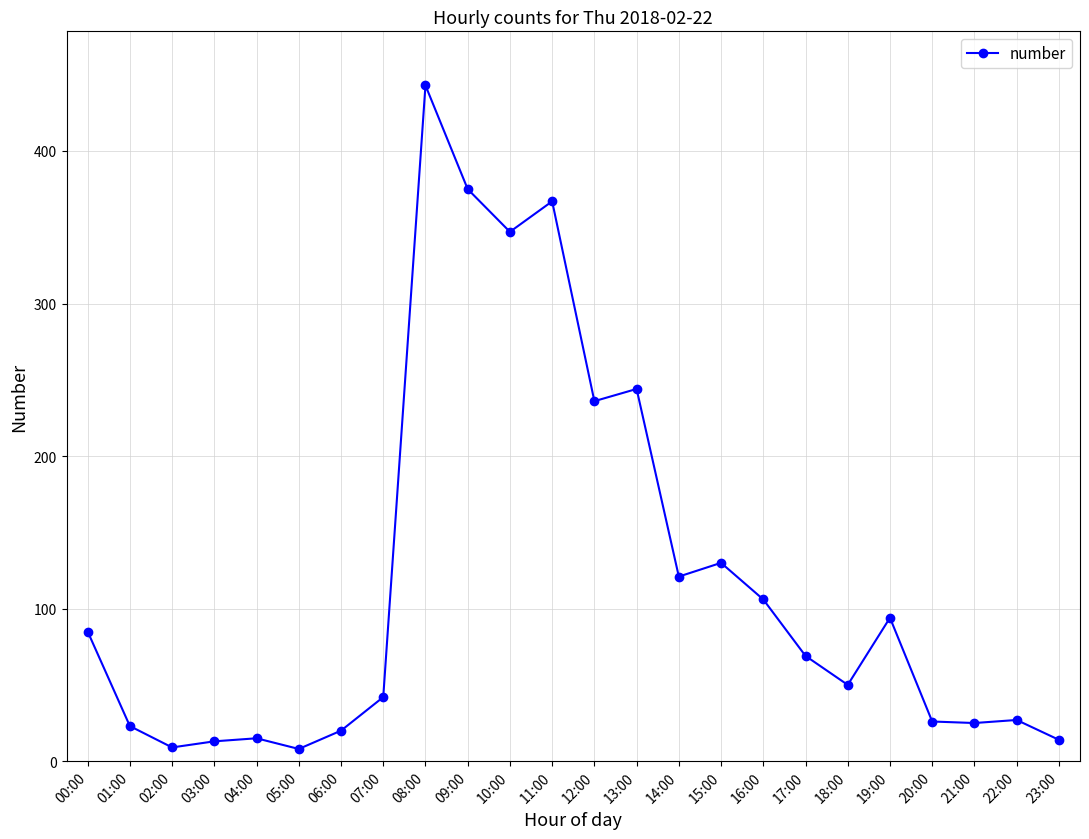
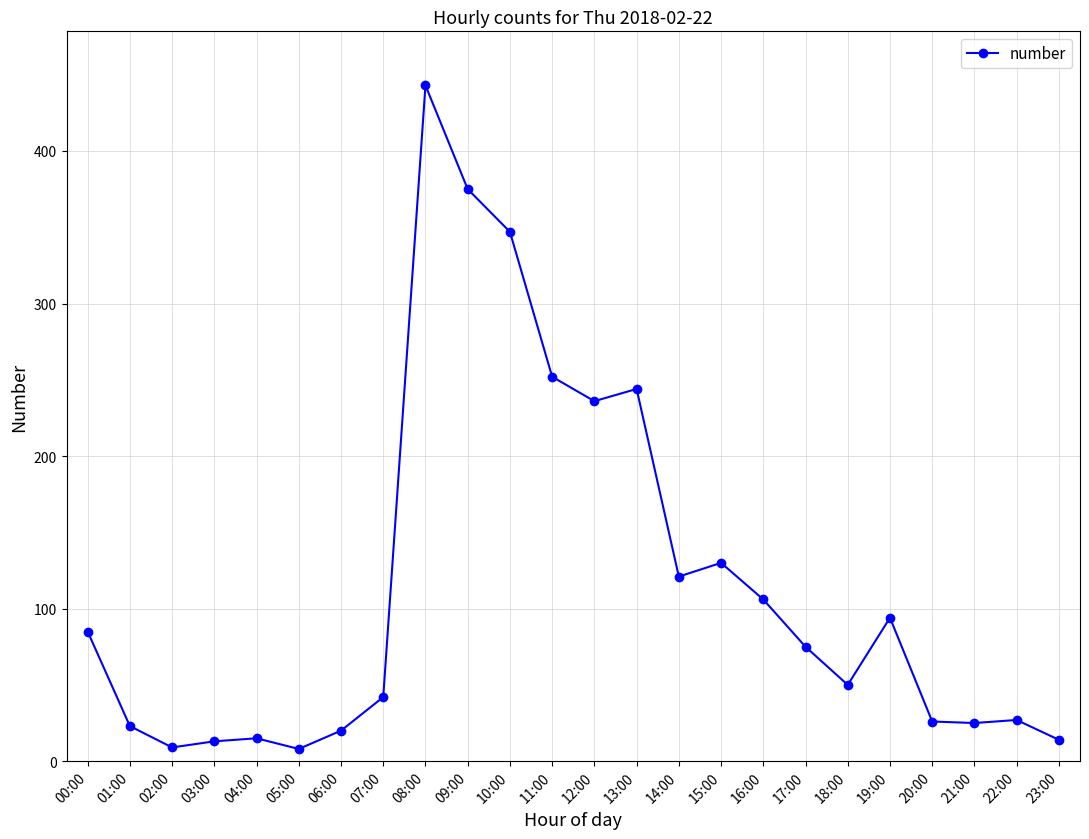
  {
    "00:00": 85,
    "01:00": 23,
    "02:00": 9,
    "03:00": 13,
    "04:00": 15,
    "05:00": 8,
    "06:00": 20,
    "07:00": 42,
    "08:00": 443,
    "09:00": 375,
    "10:00": 347,
-   "11:00": 367,
+   "11:00": 252,
    "12:00": 236,
    "13:00": 244,
    "14:00": 121,
    "15:00": 130,
    "16:00": 106,
-   "17:00": 69,
+   "17:00": 75,
    "18:00": 50,
    "19:00": 94,
    "20:00": 26,
    "21:00": 25,
    "22:00": 27,
    "23:00": 14
  }
